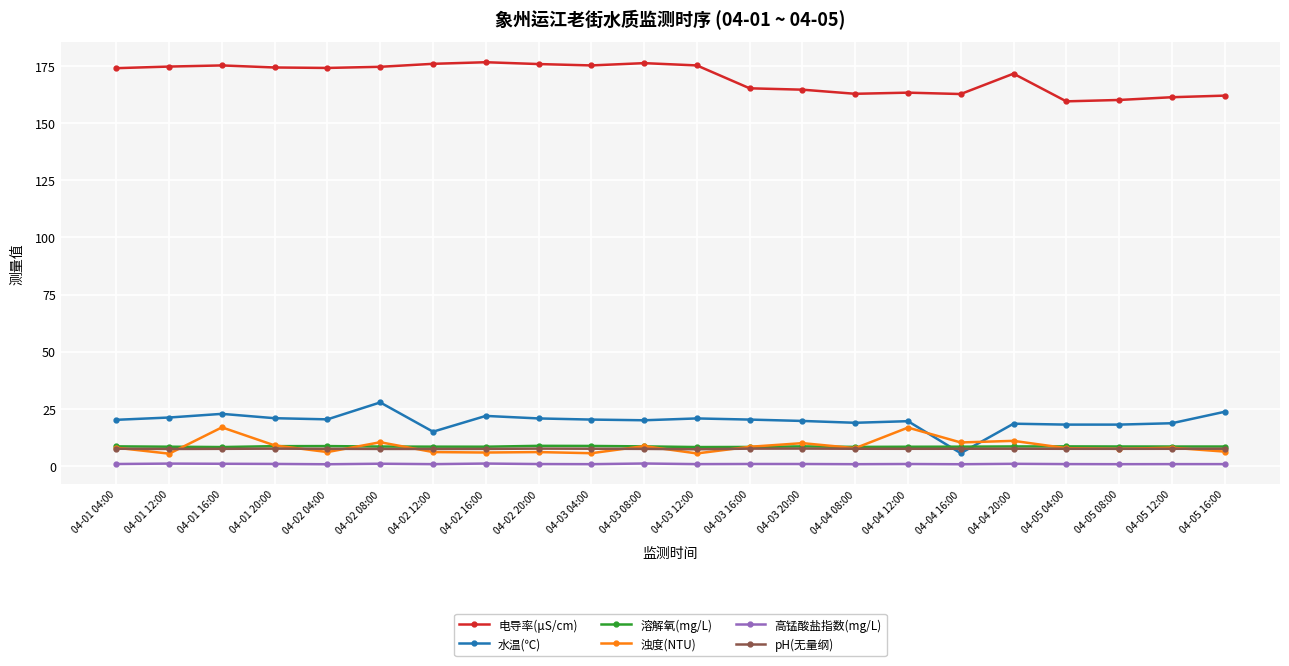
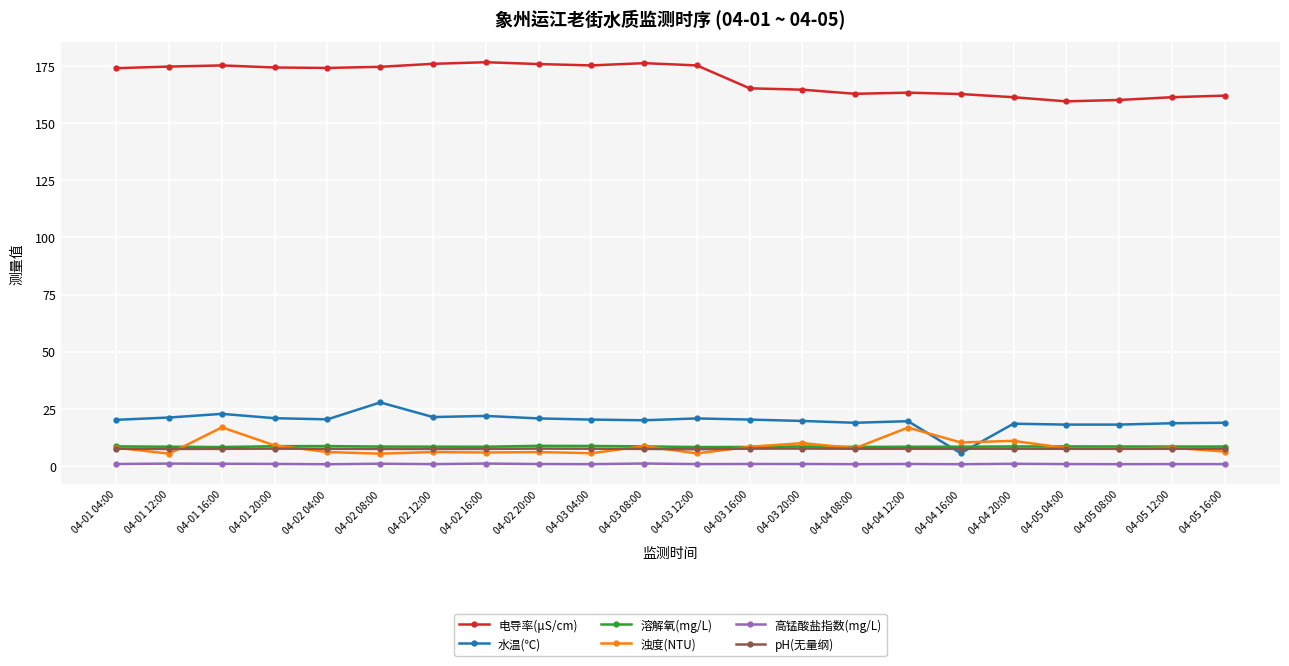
  {
    "电导率(μS/cm)": {
      "04-01 04:00": 174,
      "04-01 12:00": 175,
      "04-01 16:00": 175,
      "04-01 20:00": 174,
      "04-02 04:00": 174,
      "04-02 08:00": 175,
      "04-02 12:00": 176,
      "04-02 16:00": 177,
      "04-02 20:00": 176,
      "04-03 04:00": 175,
      "04-03 08:00": 176,
      "04-03 12:00": 175,
      "04-03 16:00": 165,
      "04-03 20:00": 165,
      "04-04 08:00": 163,
      "04-04 12:00": 163,
      "04-04 16:00": 163,
-     "04-04 20:00": 172,
+     "04-04 20:00": 161,
      "04-05 04:00": 160,
      "04-05 08:00": 160,
      "04-05 12:00": 161,
      "04-05 16:00": 162
    },
    "水温(℃)": {
      "04-01 04:00": 20,
      "04-01 12:00": 21,
      "04-01 16:00": 23,
      "04-01 20:00": 21,
      "04-02 04:00": 21,
      "04-02 08:00": 28,
-     "04-02 12:00": 15,
+     "04-02 12:00": 22,
      "04-02 16:00": 22,
      "04-02 20:00": 21,
      "04-03 04:00": 20,
      "04-03 08:00": 20,
      "04-03 12:00": 21,
      "04-03 16:00": 20,
      "04-03 20:00": 20,
      "04-04 08:00": 19,
      "04-04 12:00": 20,
      "04-04 16:00": 6,
      "04-04 20:00": 19,
      "04-05 04:00": 18,
      "04-05 08:00": 18,
      "04-05 12:00": 19,
-     "04-05 16:00": 24
+     "04-05 16:00": 19
    },
    "溶解氧(mg/L)": {
      "04-02 04:00": 9,
      "04-02 20:00": 9,
      "04-03 04:00": 9
    },
    "浊度(NTU)": {
      "04-01 12:00": 6,
      "04-01 16:00": 17,
      "04-02 04:00": 6,
-     "04-02 08:00": 11,
+     "04-02 08:00": 6,
      "04-02 12:00": 6,
      "04-02 16:00": 6,
      "04-02 20:00": 6,
      "04-03 04:00": 6,
      "04-03 12:00": 6,
      "04-03 20:00": 10,
      "04-04 12:00": 17,
      "04-04 16:00": 10,
      "04-04 20:00": 11,
      "04-05 16:00": 6
    },
    "高锰酸盐指数(mg/L)": {
      "04-01 04:00": 1,
      "04-01 12:00": 1,
      "04-01 16:00": 1,
      "04-01 20:00": 1,
      "04-02 04:00": 1,
      "04-02 08:00": 1,
      "04-02 12:00": 1,
      "04-02 16:00": 1,
      "04-02 20:00": 1,
      "04-03 04:00": 1,
      "04-03 08:00": 1,
      "04-03 12:00": 1,
      "04-03 16:00": 1,
      "04-03 20:00": 1,
      "04-04 08:00": 1,
      "04-04 12:00": 1,
      "04-04 16:00": 1,
      "04-04 20:00": 1,
      "04-05 04:00": 1,
      "04-05 08:00": 1,
      "04-05 12:00": 1,
      "04-05 16:00": 1
    },
    "pH(无量纲)": {
      "04-02 04:00": 8,
      "04-02 20:00": 8,
      "04-03 04:00": 8
    }
  }
